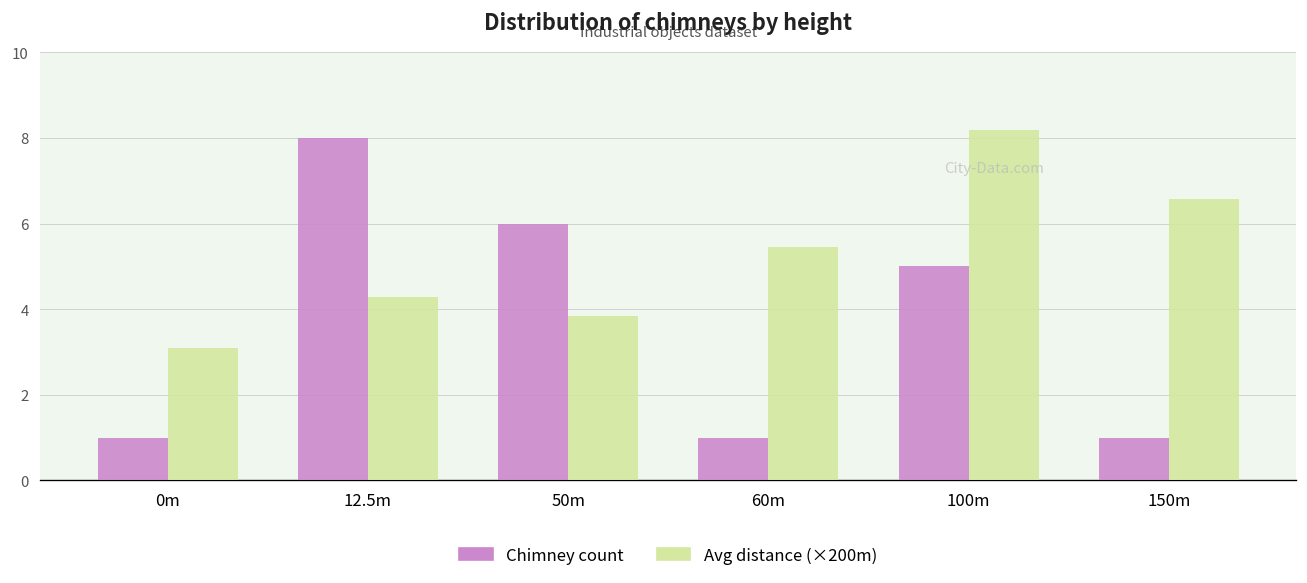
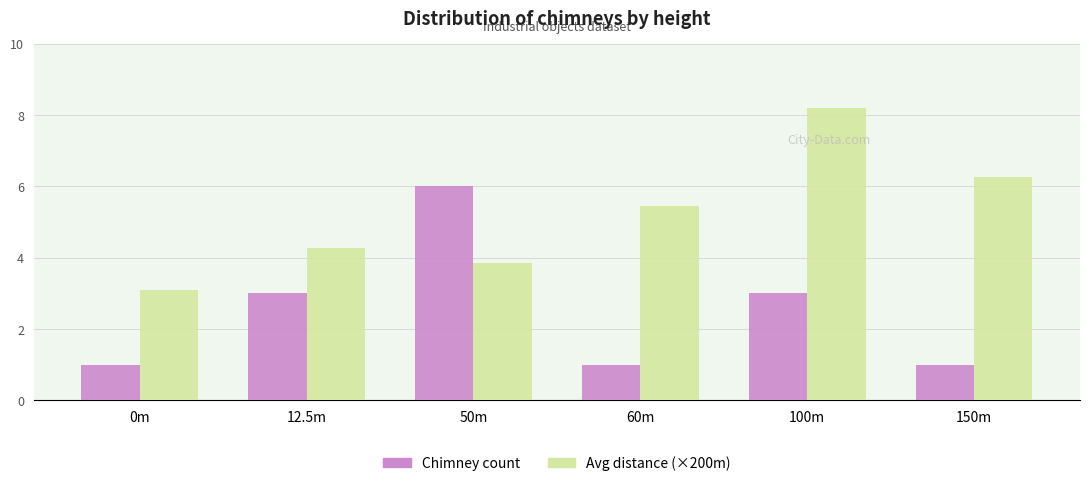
  {
    "Chimney count": {
      "0m": 1,
-     "12.5m": 8,
+     "12.5m": 3,
      "50m": 6,
      "60m": 1,
-     "100m": 5,
+     "100m": 3,
      "150m": 1
    },
    "Avg distance (×200m)": {
      "0m": 3.1,
      "12.5m": 4.3,
      "50m": 3.8,
      "60m": 5.5,
      "100m": 8.2,
-     "150m": 6.6
+     "150m": 6.3
    }
  }
